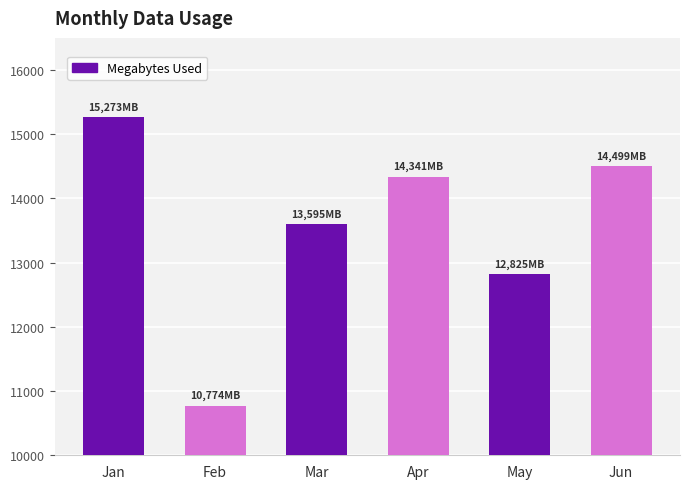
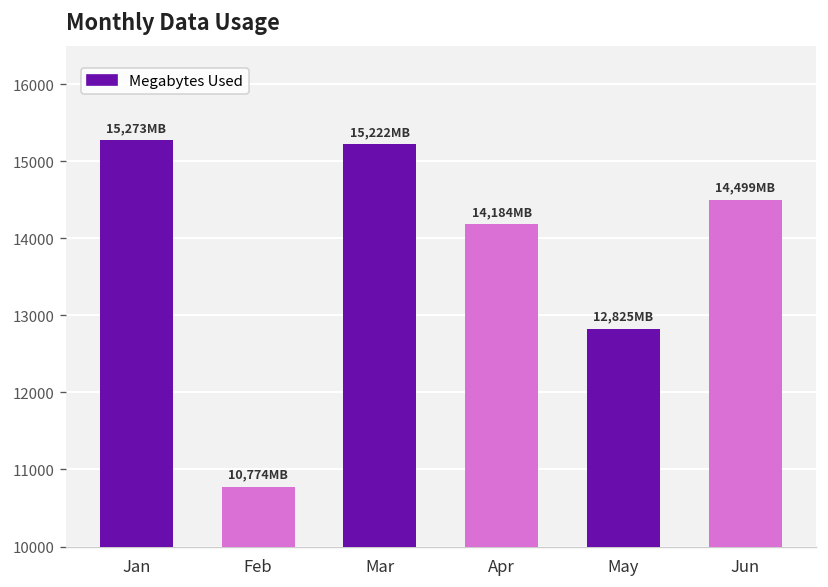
  {
    "Jan": "15,273",
    "Feb": "10,774",
-   "Mar": "13,595",
-   "Apr": "14,341",
+   "Mar": "15,222",
+   "Apr": "14,184",
    "May": "12,825",
    "Jun": "14,499"
  }
